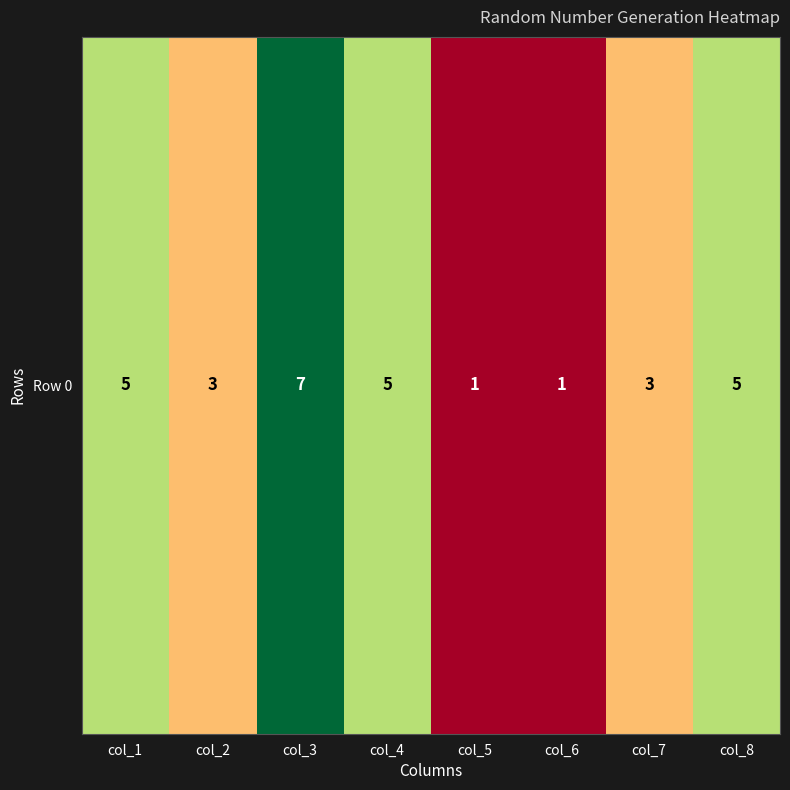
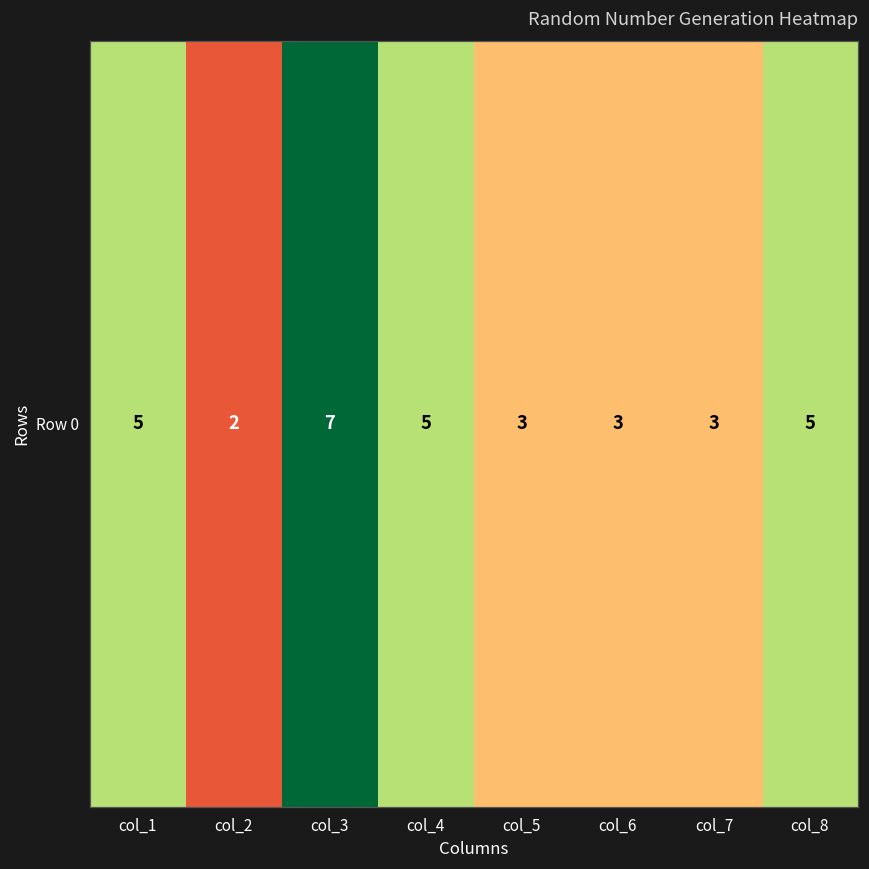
  {
    "Row 0": {
      "col_1": 5,
-     "col_2": 3,
+     "col_2": 2,
      "col_3": 7,
      "col_4": 5,
-     "col_5": 1,
-     "col_6": 1,
+     "col_5": 3,
+     "col_6": 3,
      "col_7": 3,
      "col_8": 5
    }
  }
